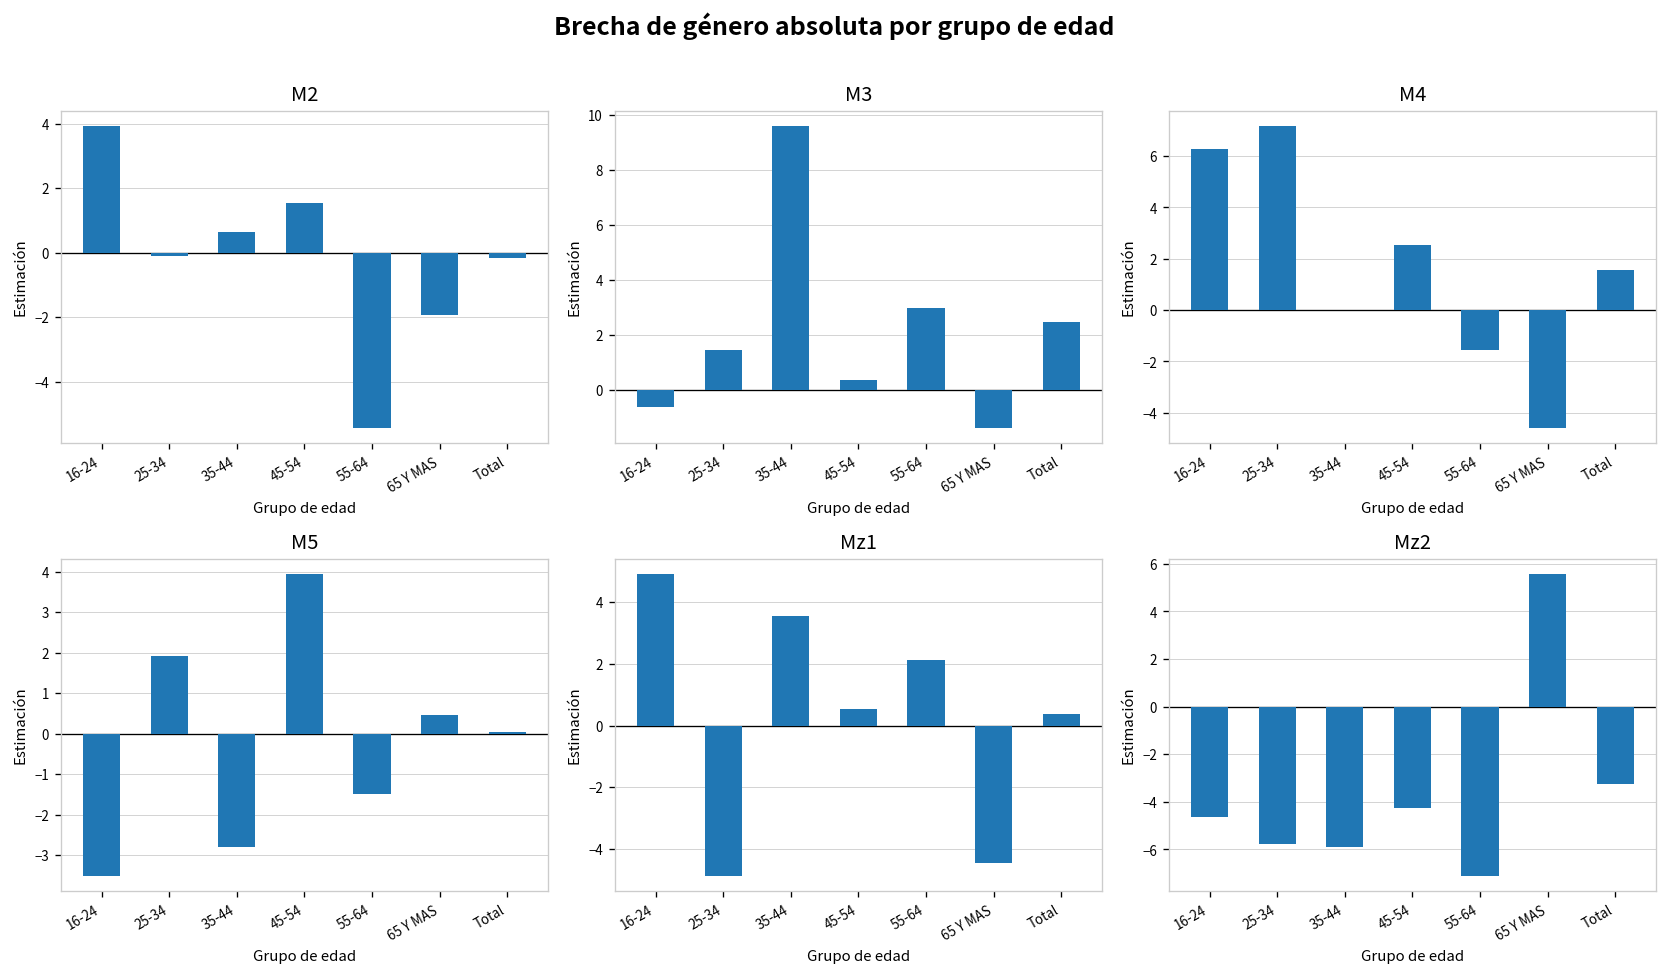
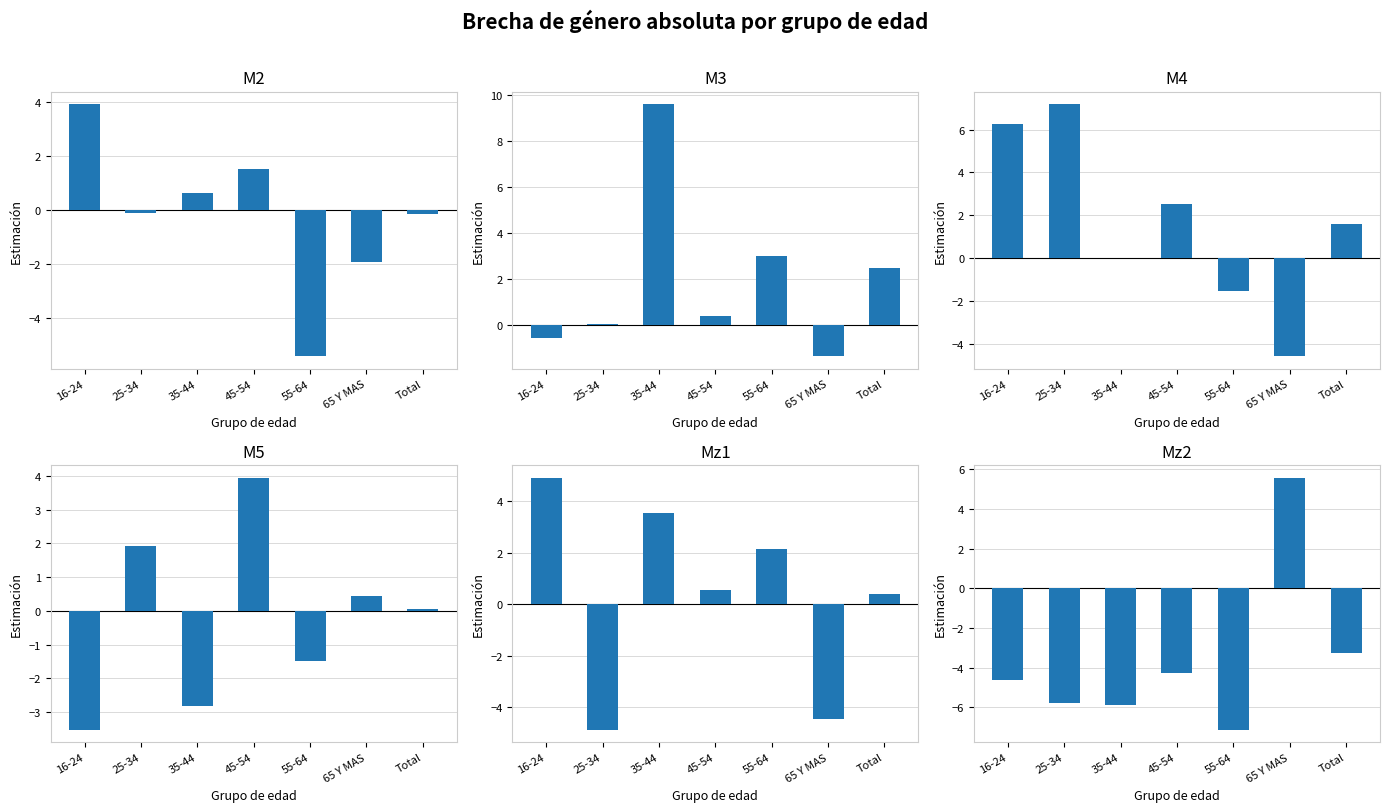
  {
    "M2": {
      "16-24": 3.9,
      "25-34": -0.1,
      "35-44": 0.6,
      "45-54": 1.5,
      "55-64": -5.4,
      "65 Y MAS": -1.9,
      "Total": -0.2
    },
    "M3": {
      "16-24": -0.6,
-     "25-34": 1.5,
+     "25-34": 0.0,
      "35-44": 9.6,
      "45-54": 0.4,
      "55-64": 3.0,
      "65 Y MAS": -1.4,
      "Total": 2.5
    },
    "M4": {
      "16-24": 6.3,
      "25-34": 7.2,
      "45-54": 2.5,
      "55-64": -1.6,
      "65 Y MAS": -4.6,
      "Total": 1.6
    },
    "M5": {
      "16-24": -3.5,
      "25-34": 1.9,
      "35-44": -2.8,
      "45-54": 3.9,
      "55-64": -1.5,
      "65 Y MAS": 0.5
    },
    "Mz1": {
      "16-24": 4.9,
      "25-34": -4.9,
      "35-44": 3.6,
      "45-54": 0.5,
      "55-64": 2.1,
      "65 Y MAS": -4.5,
      "Total": 0.4
    },
    "Mz2": {
      "16-24": -4.6,
      "25-34": -5.8,
      "35-44": -5.9,
      "45-54": -4.3,
      "55-64": -7.1,
      "65 Y MAS": 5.6,
      "Total": -3.3
    }
  }
